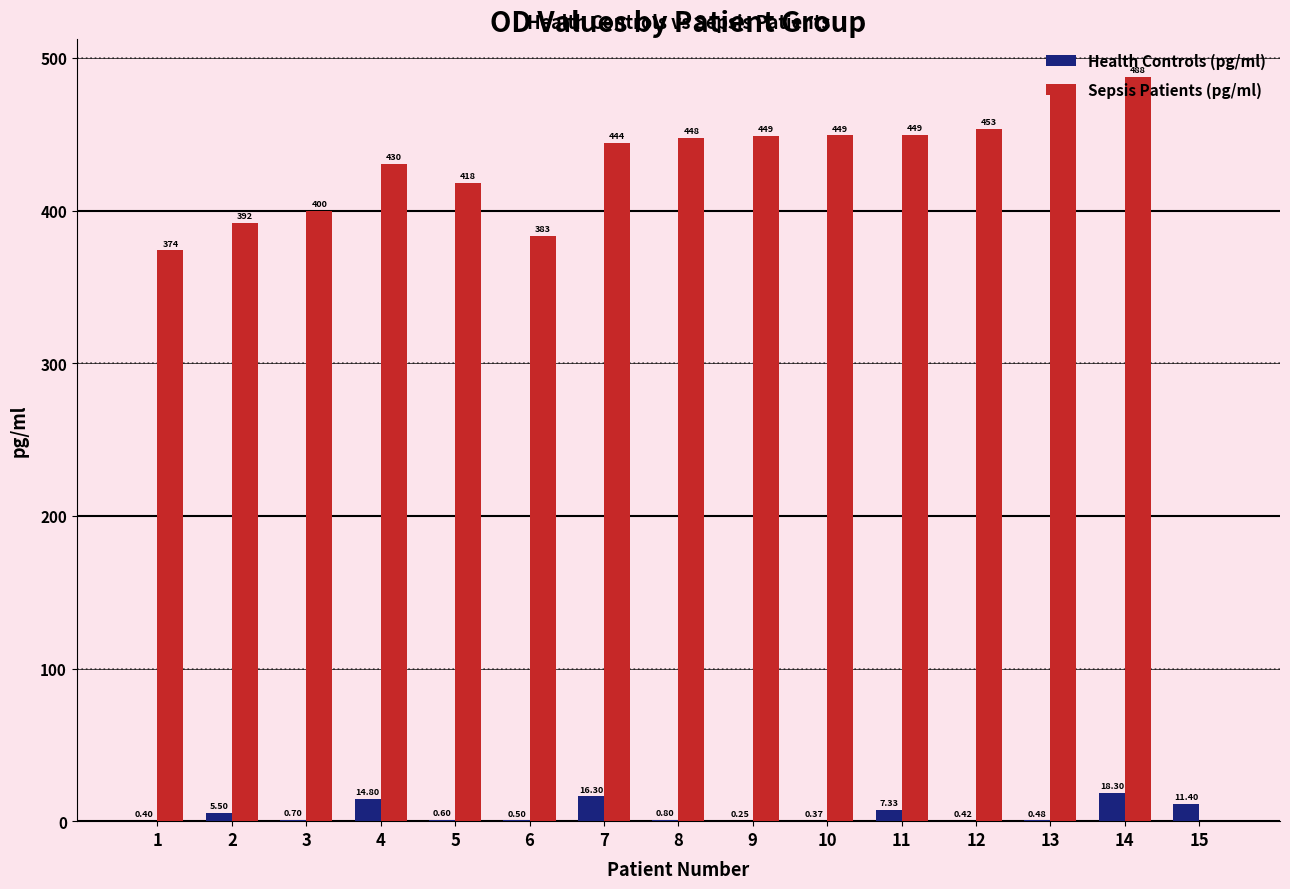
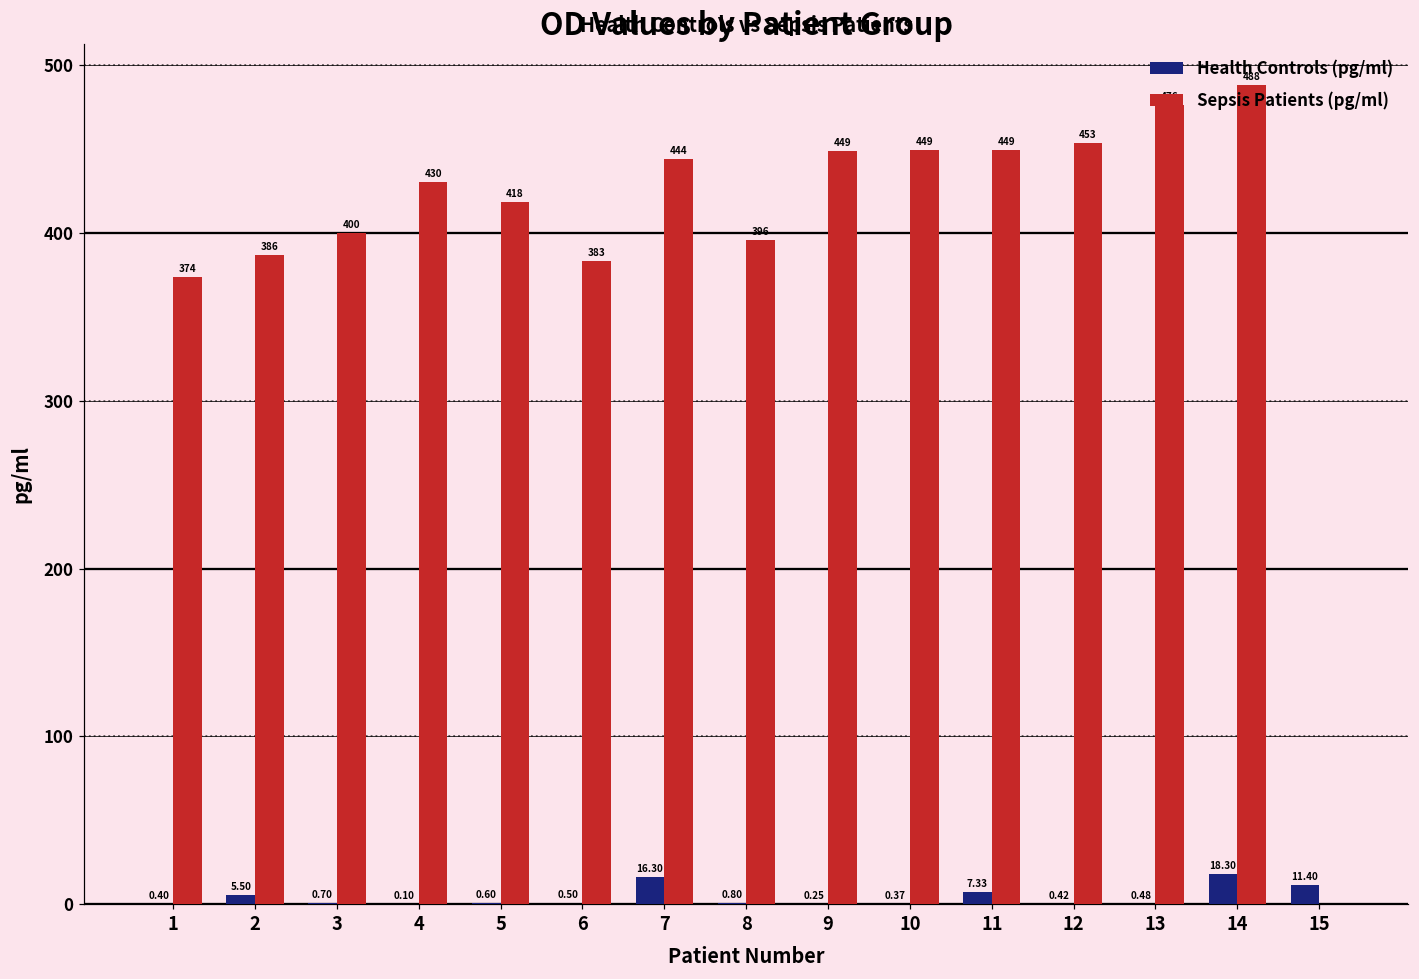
  {
    "Health Controls (pg/ml)": {
      "1": 0.40,
      "2": 5.50,
      "3": 0.70,
-     "4": 14.80,
+     "4": 0.10,
      "5": 0.60,
      "6": 0.50,
      "7": 16.30,
      "8": 0.80,
      "9": 0.25,
      "10": 0.37,
      "11": 7.33,
      "12": 0.42,
      "13": 0.48,
      "14": 18.30,
      "15": 11.40
    },
    "Sepsis Patients (pg/ml)": {
      "1": 374,
-     "2": 392,
+     "2": 386,
      "3": 400,
      "4": 430,
      "5": 418,
      "6": 383,
      "7": 444,
-     "8": 448,
+     "8": 396,
      "9": 449,
      "10": 449,
      "11": 449,
      "12": 453,
      "13": 476,
      "14": 488
    }
  }
